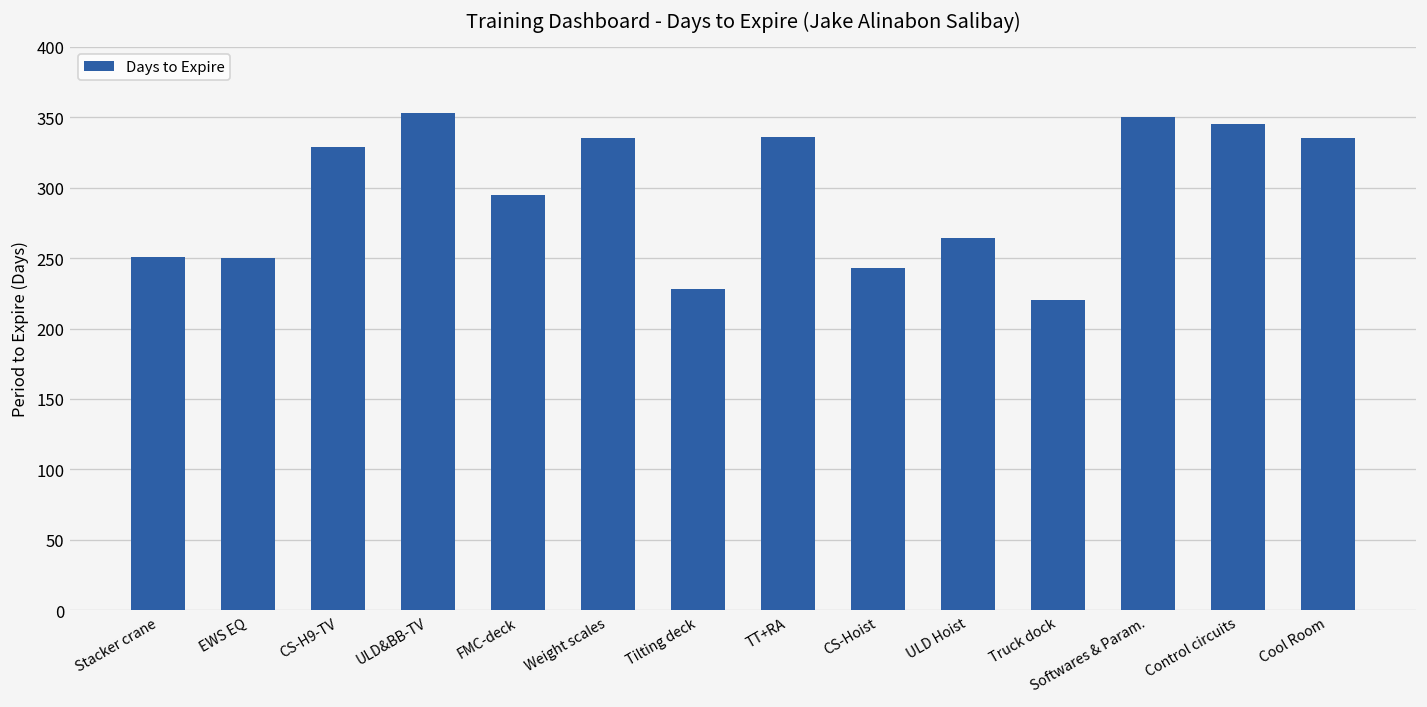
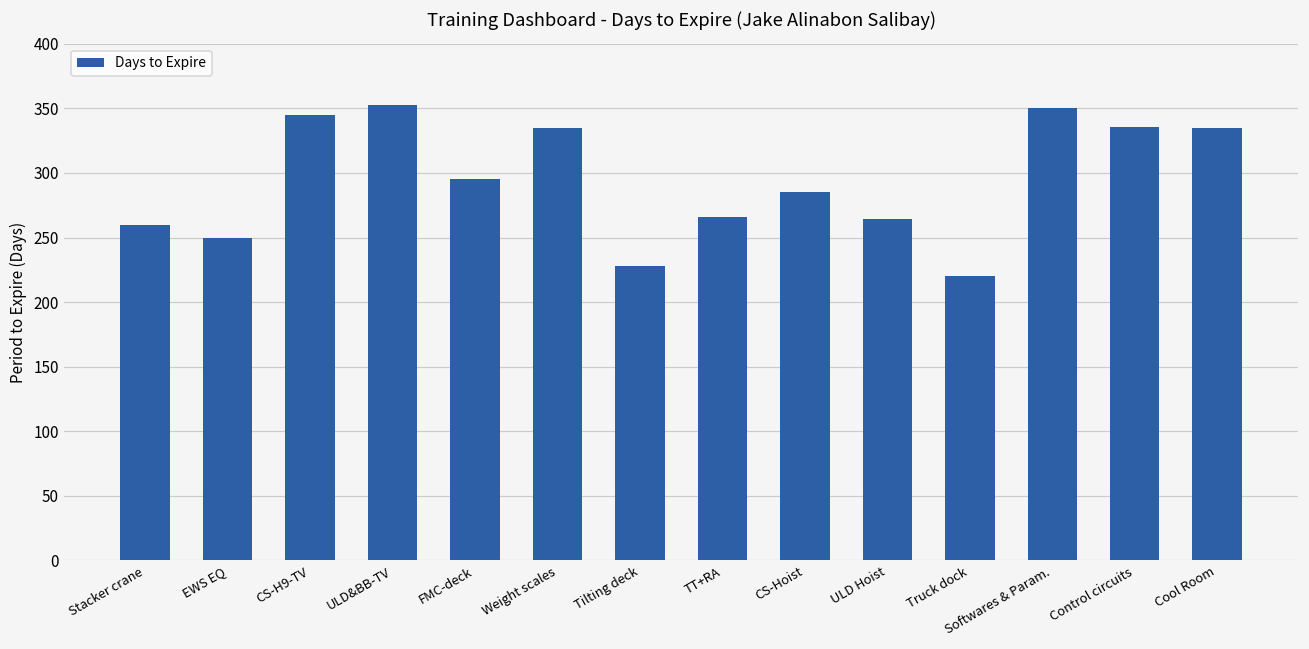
  {
-   "Stacker crane": 251,
+   "Stacker crane": 260,
    "EWS EQ": 250,
-   "CS-H9-TV": 329,
+   "CS-H9-TV": 345,
    "ULD&BB-TV": 353,
    "FMC-deck": 295,
    "Weight scales": 335,
    "Tilting deck": 228,
-   "TT+RA": 336,
-   "CS-Hoist": 243,
+   "TT+RA": 266,
+   "CS-Hoist": 285,
    "ULD Hoist": 264,
    "Truck dock": 220,
    "Softwares & Param.": 350,
-   "Control circuits": 345,
+   "Control circuits": 336,
    "Cool Room": 335
  }
